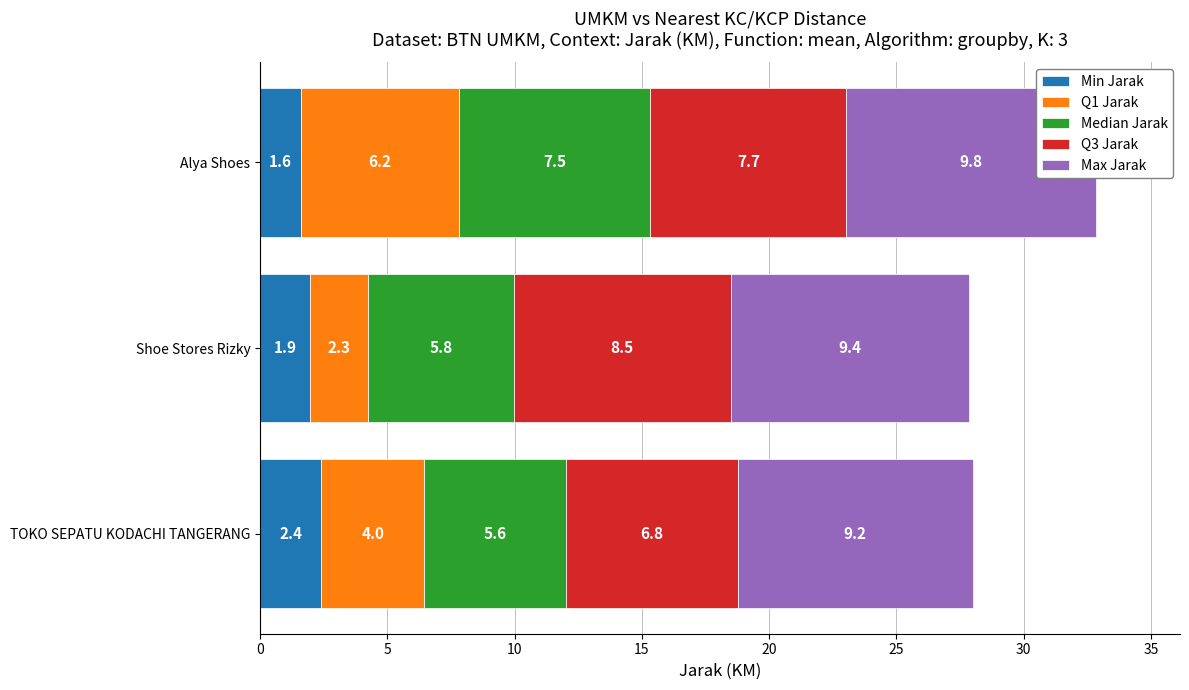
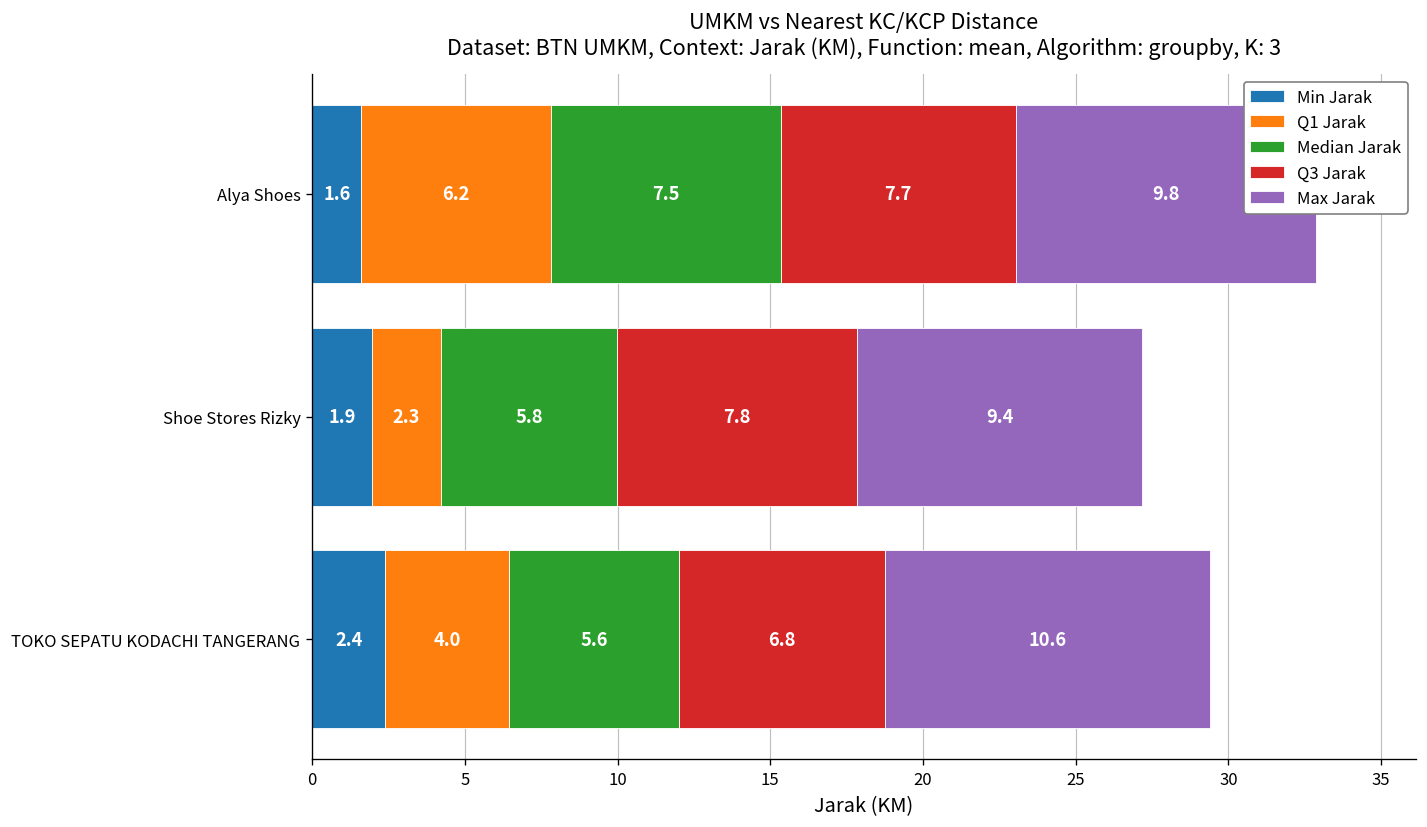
  {
    "Min Jarak": {
      "Alya Shoes": 1.6,
      "Shoe Stores Rizky": 1.9,
      "TOKO SEPATU KODACHI TANGERANG": 2.4
    },
    "Q1 Jarak": {
      "Alya Shoes": 6.2,
      "Shoe Stores Rizky": 2.3,
      "TOKO SEPATU KODACHI TANGERANG": 4.0
    },
    "Median Jarak": {
      "Alya Shoes": 7.5,
      "Shoe Stores Rizky": 5.8,
      "TOKO SEPATU KODACHI TANGERANG": 5.6
    },
    "Q3 Jarak": {
      "Alya Shoes": 7.7,
-     "Shoe Stores Rizky": 8.5,
+     "Shoe Stores Rizky": 7.8,
      "TOKO SEPATU KODACHI TANGERANG": 6.8
    },
    "Max Jarak": {
      "Shoe Stores Rizky": 9.4,
-     "TOKO SEPATU KODACHI TANGERANG": 9.2
+     "TOKO SEPATU KODACHI TANGERANG": 10.6
    }
  }
